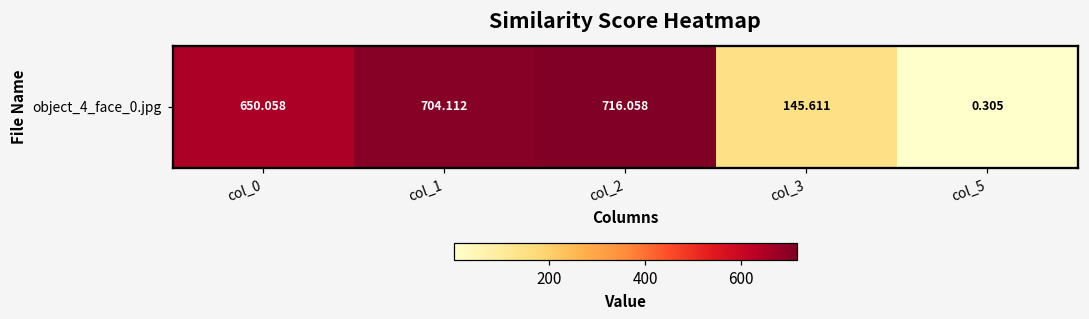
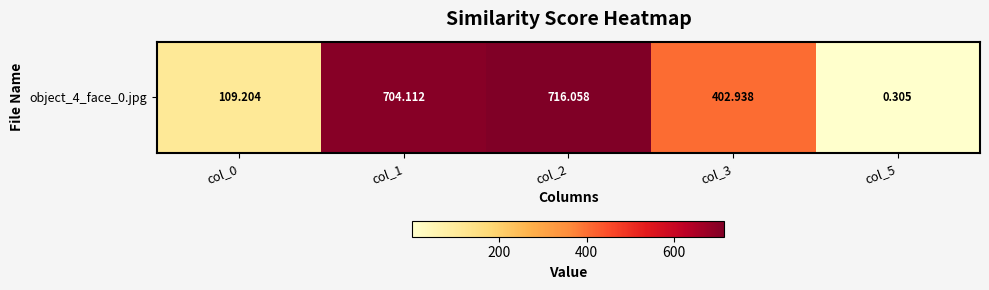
  {
    "object_4_face_0.jpg": {
-     "col_0": 650.058,
+     "col_0": 109.204,
      "col_1": 704.112,
      "col_2": 716.058,
-     "col_3": 145.611,
+     "col_3": 402.938,
      "col_5": 0.305
    }
  }
